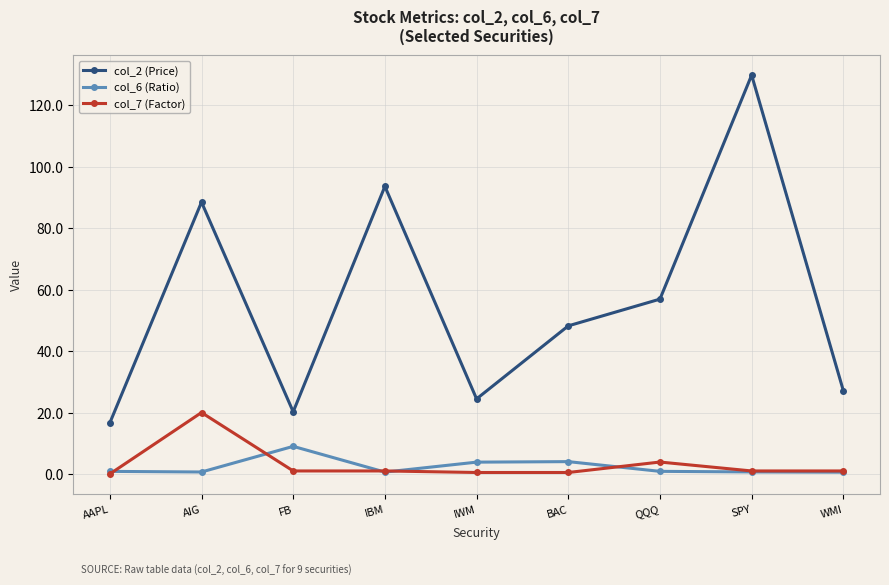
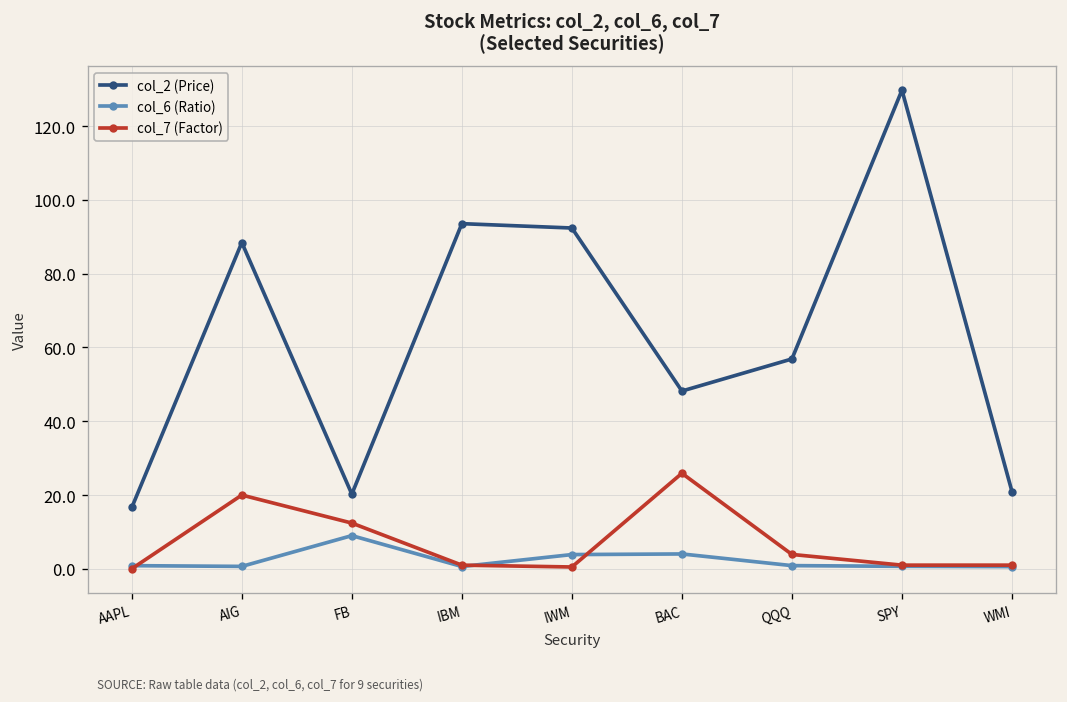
  {
    "col_2 (Price)": {
      "AAPL": 17,
      "AIG": 88,
      "FB": 20,
      "IBM": 94,
-     "IWM": 24,
+     "IWM": 92,
      "BAC": 48,
      "QQQ": 57,
      "SPY": 130,
-     "WMI": 27
+     "WMI": 21
    },
    "col_6 (Ratio)": {
      "AAPL": 1,
      "AIG": 1,
      "FB": 9,
      "IWM": 4,
      "BAC": 4,
      "QQQ": 1
    },
    "col_7 (Factor)": {
      "AAPL": 0,
      "AIG": 20,
-     "FB": 1,
+     "FB": 12,
      "IWM": 1,
-     "BAC": 1,
+     "BAC": 26,
      "QQQ": 4
    }
  }
